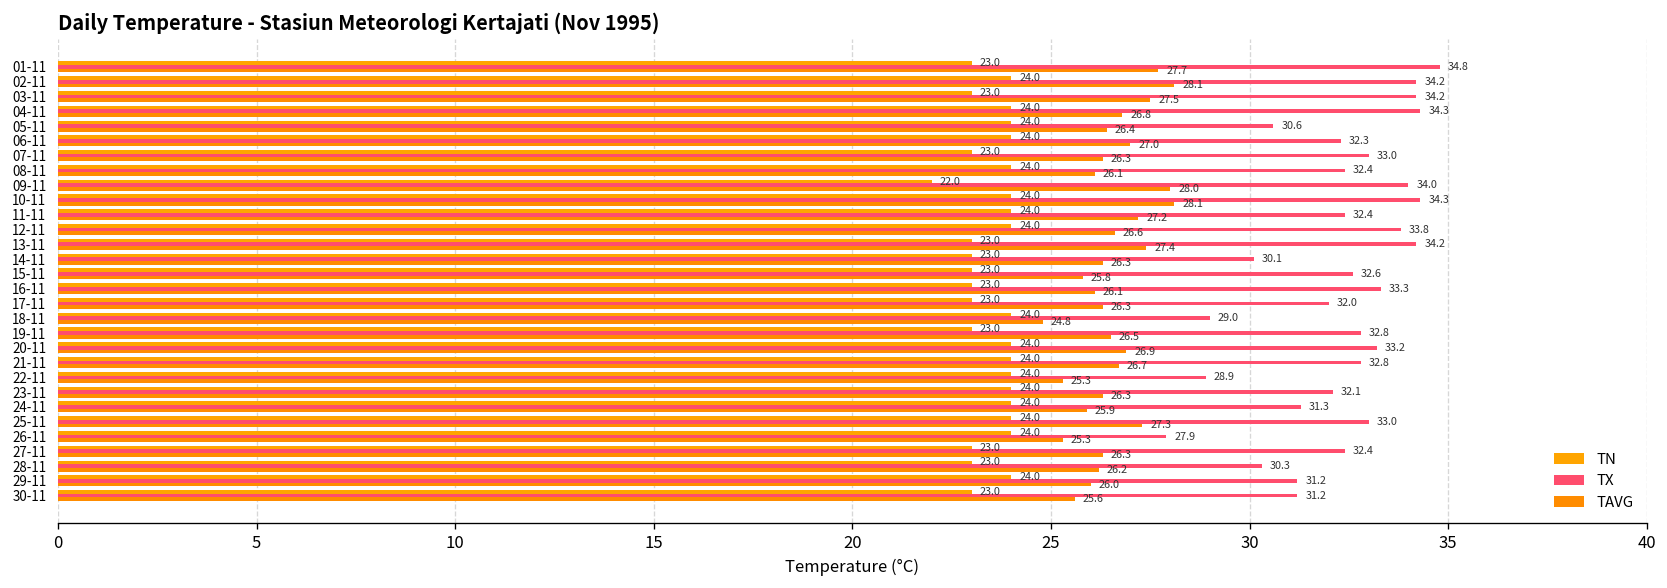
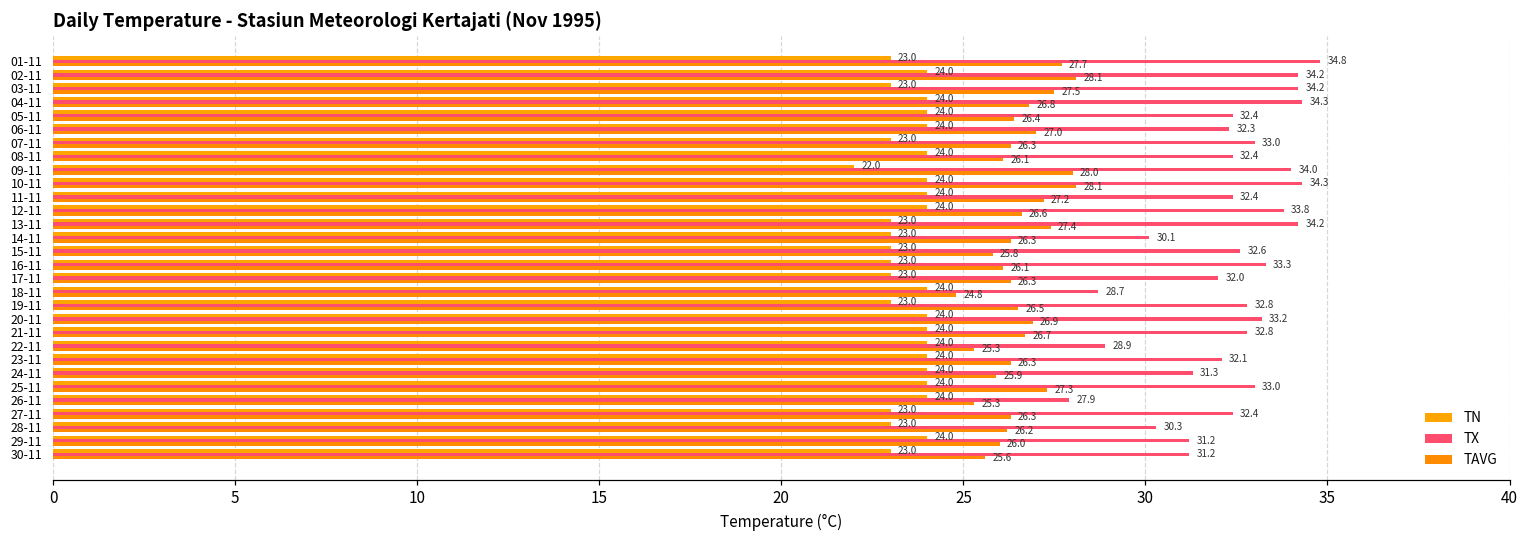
  {
    "TX": {
      "01-11": 34.8,
      "02-11": 34.2,
      "03-11": 34.2,
      "04-11": 34.3,
-     "05-11": 30.6,
+     "05-11": 32.4,
      "06-11": 32.3,
      "07-11": 33.0,
      "08-11": 32.4,
      "09-11": 34.0,
      "10-11": 34.3,
      "11-11": 32.4,
      "12-11": 33.8,
      "13-11": 34.2,
      "14-11": 30.1,
      "15-11": 32.6,
      "16-11": 33.3,
      "17-11": 32.0,
-     "18-11": 29.0,
+     "18-11": 28.7,
      "19-11": 32.8,
      "20-11": 33.2,
      "21-11": 32.8,
      "22-11": 28.9,
      "23-11": 32.1,
      "24-11": 31.3,
      "25-11": 33.0,
      "26-11": 27.9,
      "27-11": 32.4,
      "28-11": 30.3,
      "29-11": 31.2,
      "30-11": 31.2
    }
  }
